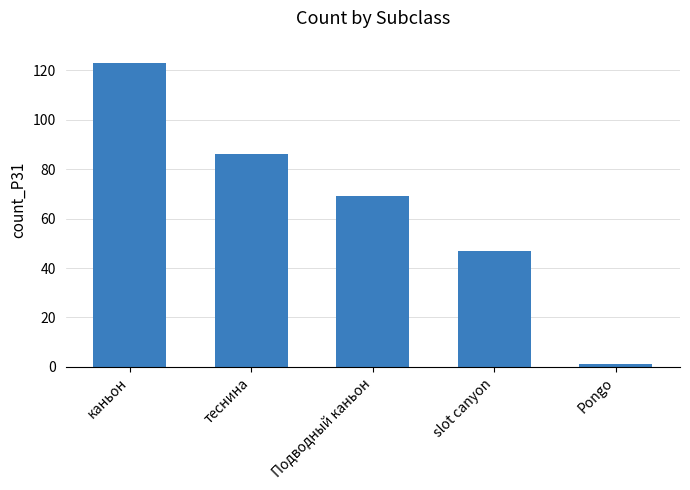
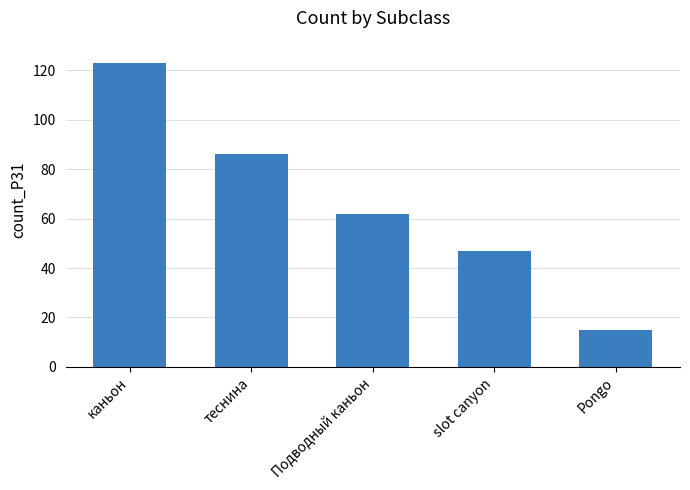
  {
    "каньон": 123,
    "теснина": 86,
-   "Подводный каньон": 69,
+   "Подводный каньон": 62,
    "slot canyon": 47,
-   "Pongo": 1
+   "Pongo": 15
  }
